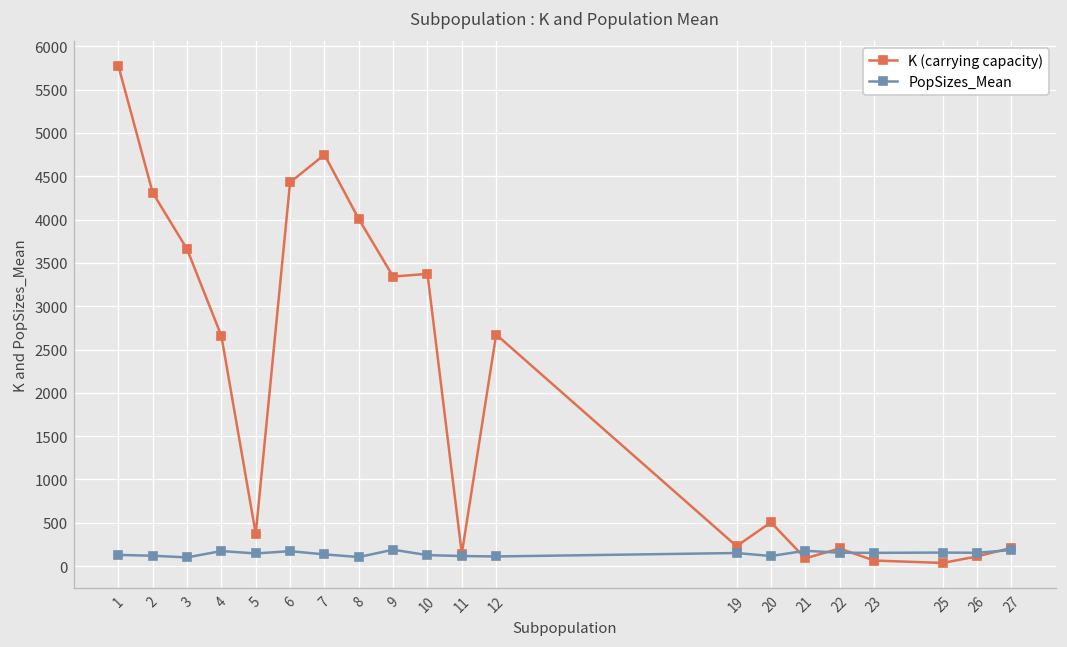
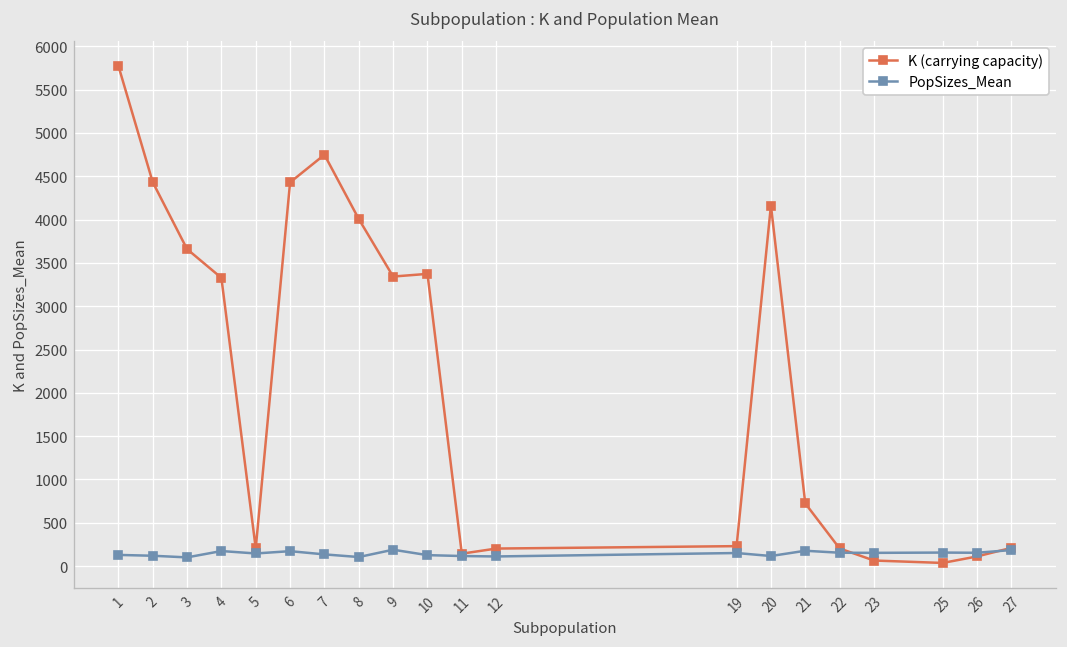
  {
    "K (carrying capacity)": {
      "1": 5800,
-     "2": 4300,
+     "2": 4400,
      "3": 3700,
-     "4": 2700,
-     "5": 400,
+     "4": 3300,
+     "5": 200,
      "6": 4400,
      "7": 4700,
      "8": 4000,
      "9": 3300,
      "10": 3400,
-     "12": 2700,
+     "12": 200,
      "19": 200,
-     "20": 500,
-     "21": 100,
+     "20": 4200,
+     "21": 700,
      "22": 200,
      "23": 100,
      "25": 0,
      "26": 100
    },
    "PopSizes_Mean": {
      "1": 100,
      "2": 100,
      "3": 100,
      "4": 200,
      "5": 100,
      "6": 200,
      "7": 100,
      "8": 100,
      "9": 200,
      "10": 100,
      "12": 100,
      "19": 200,
      "20": 100,
      "21": 200,
      "22": 200,
      "23": 200,
      "25": 200,
      "26": 200
    }
  }
